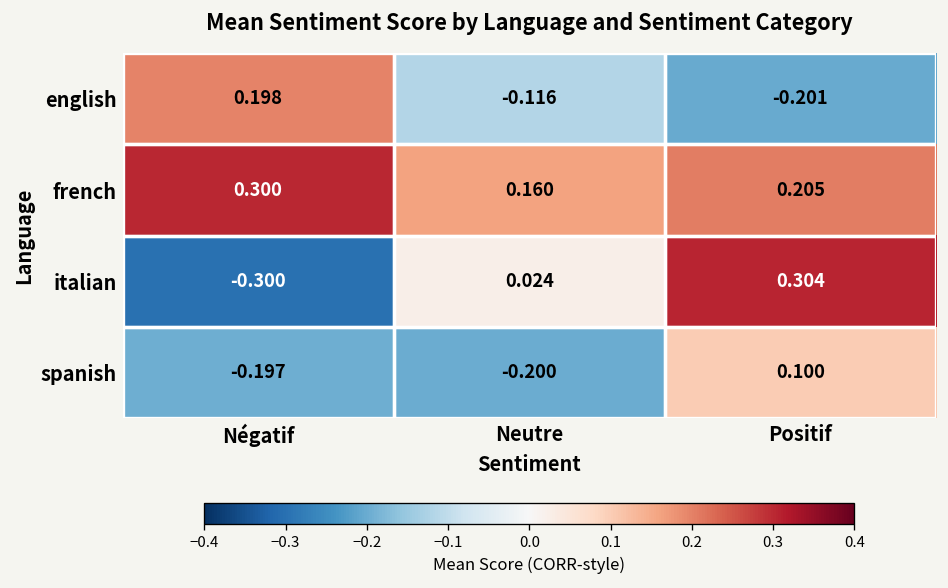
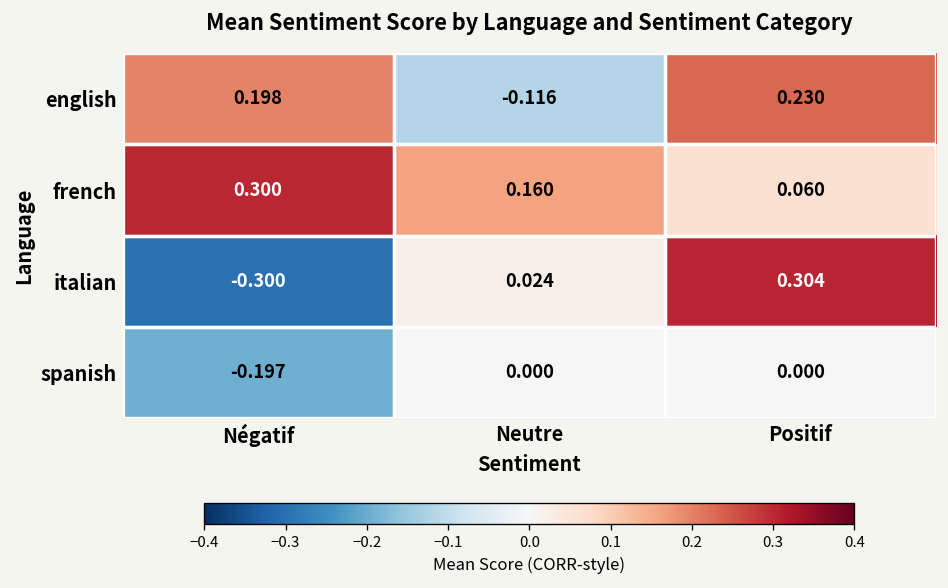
  {
    "english": {
      "Négatif": 0.198,
      "Neutre": -0.116,
-     "Positif": -0.201
+     "Positif": 0.230
    },
    "french": {
      "Négatif": 0.300,
      "Neutre": 0.160,
-     "Positif": 0.205
+     "Positif": 0.060
    },
    "italian": {
      "Négatif": -0.300,
      "Neutre": 0.024,
      "Positif": 0.304
    },
    "spanish": {
      "Négatif": -0.197,
-     "Neutre": -0.200,
-     "Positif": 0.100
+     "Neutre": 0.000,
+     "Positif": 0.000
    }
  }
